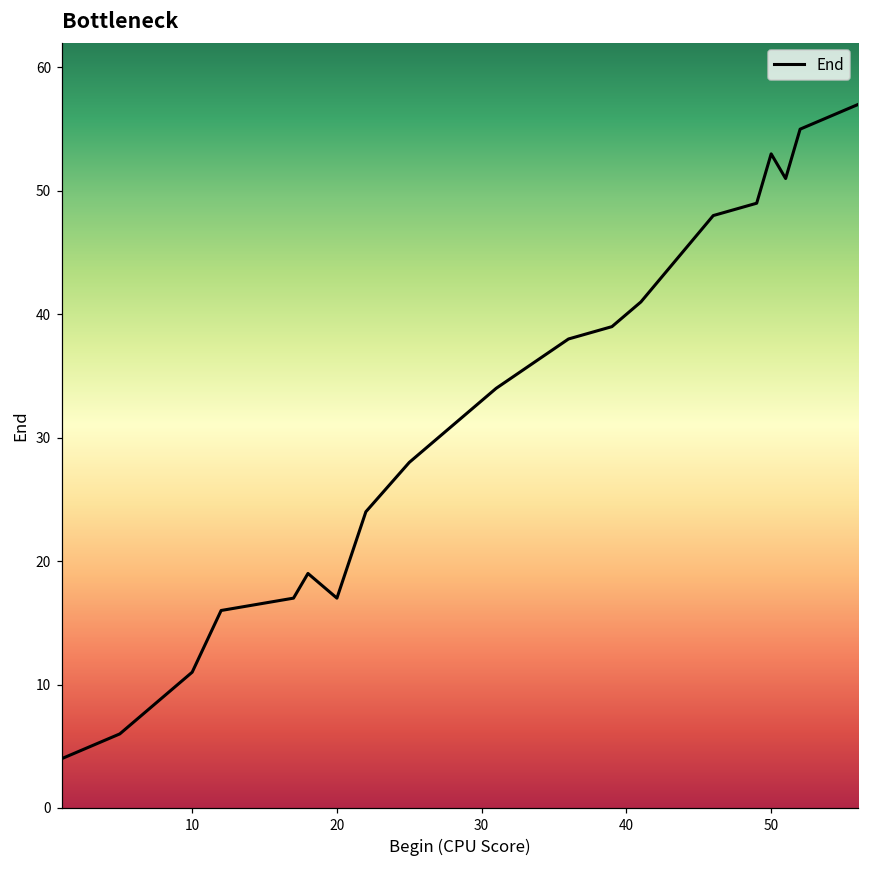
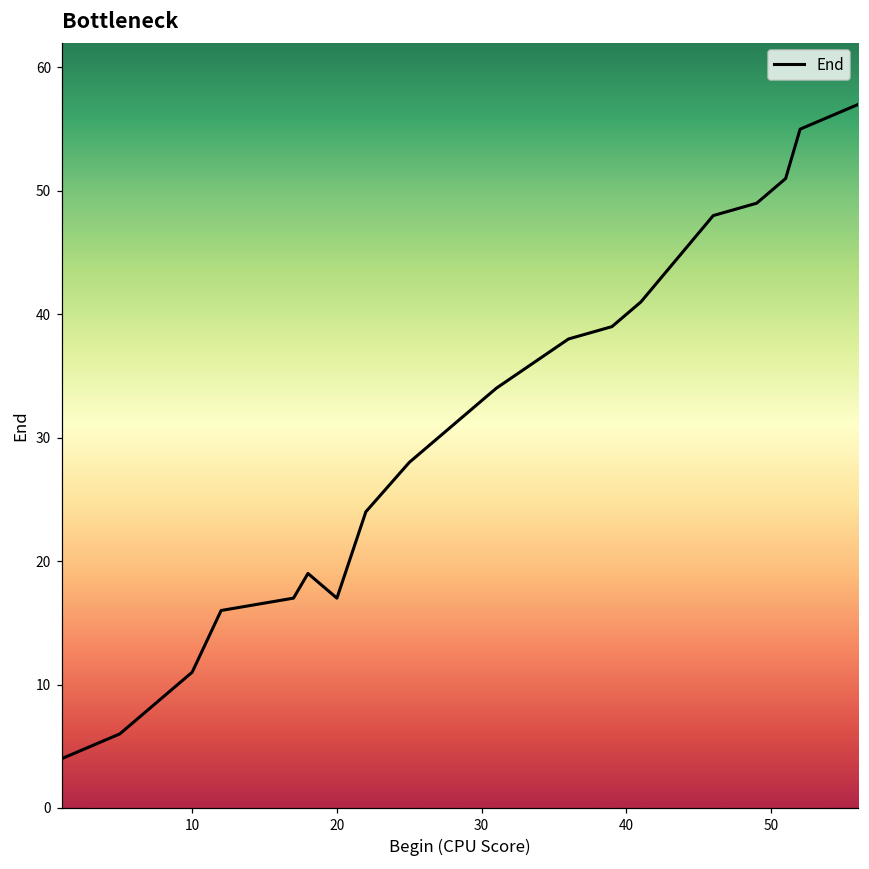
  {
    "10": 11,
    "20": 17,
    "40": 40,
-   "50": 53
+   "50": 50
  }
